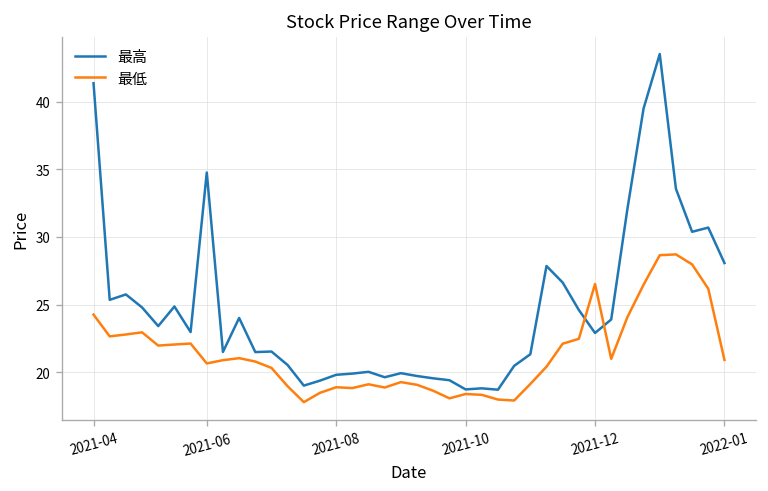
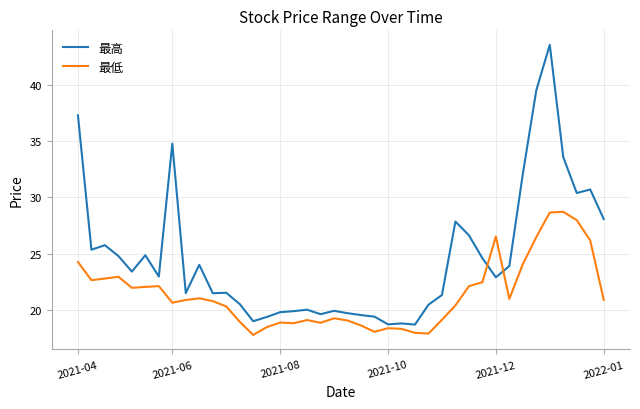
  {
    "最高": {
-     "2021-04": 41.4,
+     "2021-04": 37.3,
      "2021-06": 34.8,
      "2021-08": 19.8,
      "2021-10": 18.7,
      "2021-12": 22.9,
      "2022-01": 28.1
    },
    "最低": {
      "2021-04": 24.3,
      "2021-06": 20.7,
      "2021-08": 18.9,
      "2021-10": 18.4,
      "2021-12": 26.5,
      "2022-01": 20.9
    }
  }
